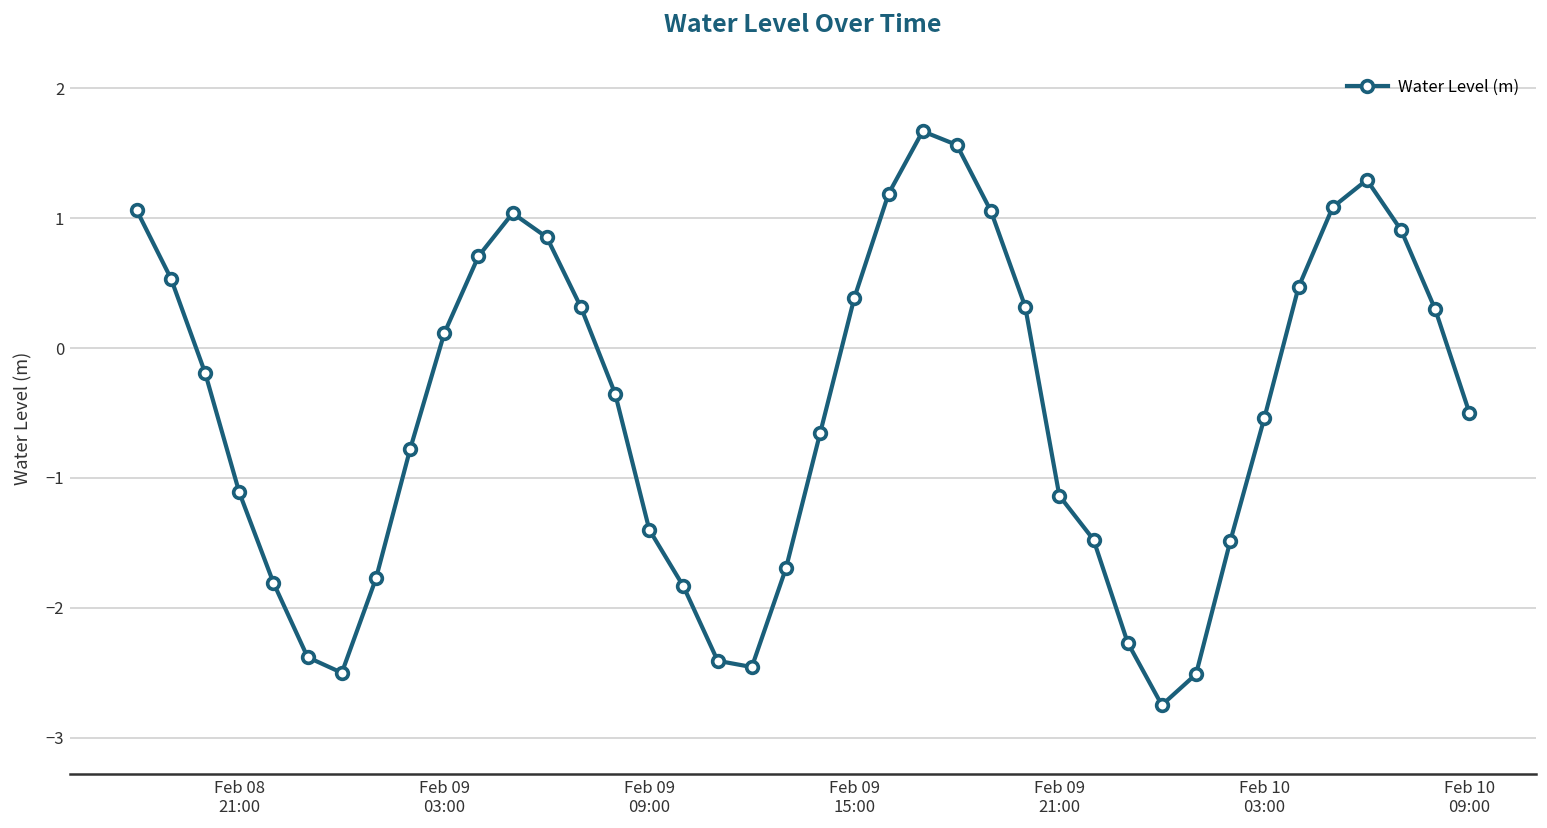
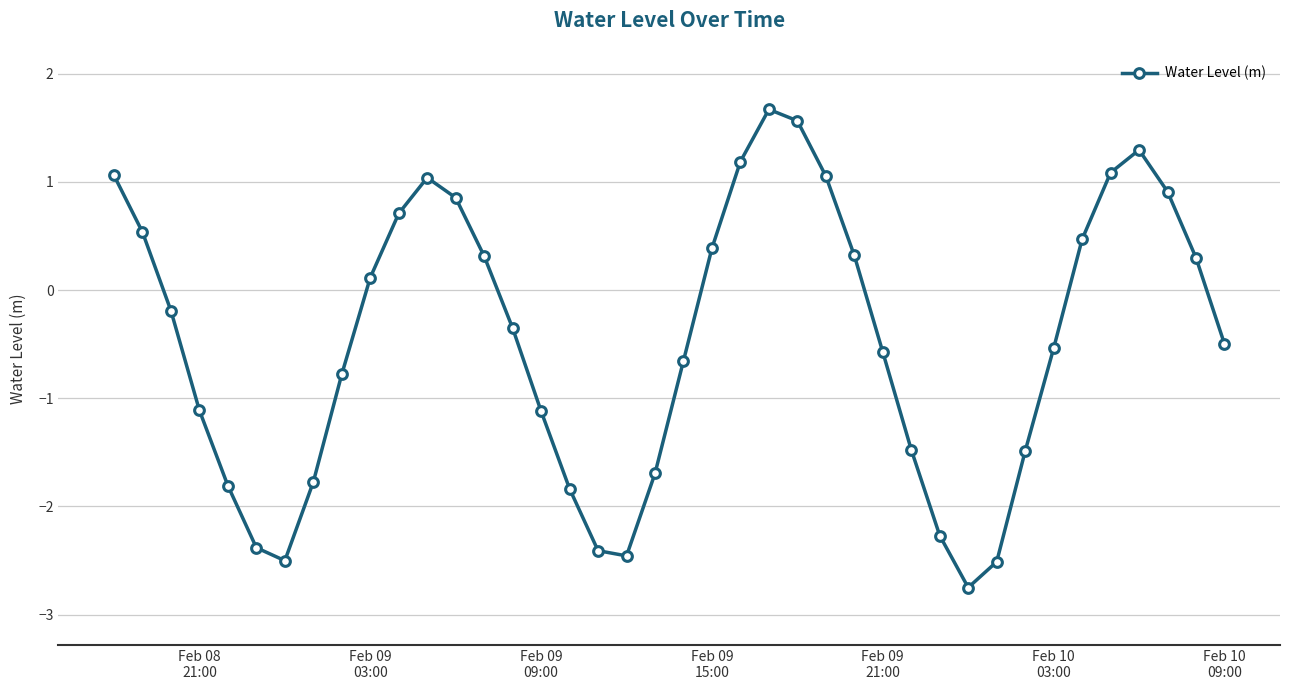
  {
    "Feb 08 21:00": -1.11,
    "Feb 09 03:00": 0.12,
-   "Feb 09 09:00": -1.40,
+   "Feb 09 09:00": -1.12,
    "Feb 09 15:00": 0.39,
-   "Feb 09 21:00": -1.14,
+   "Feb 09 21:00": -0.57,
    "Feb 10 03:00": -0.54,
    "Feb 10 09:00": -0.50
  }
